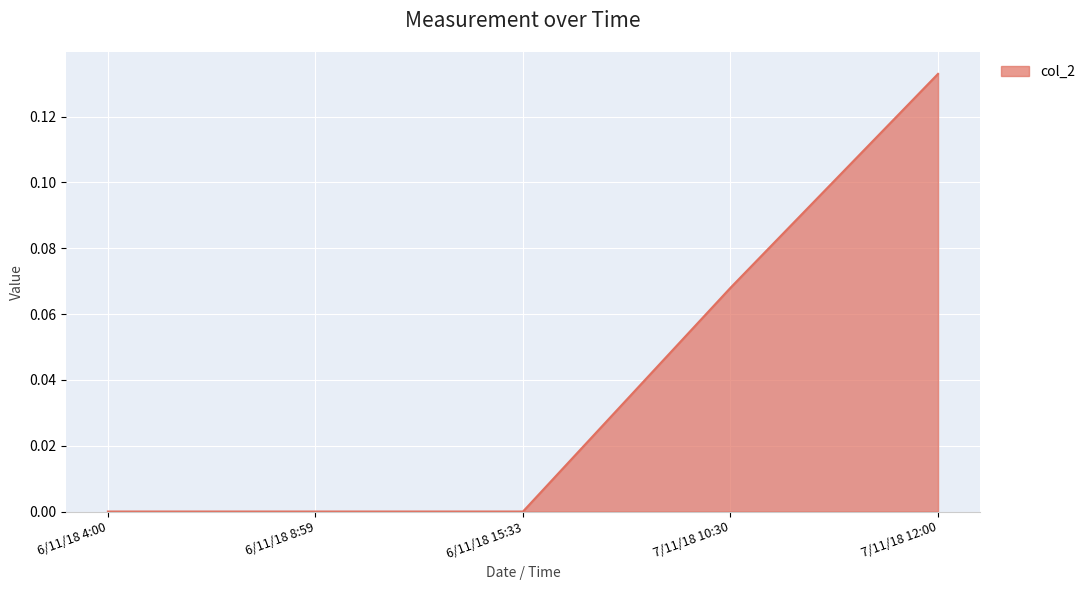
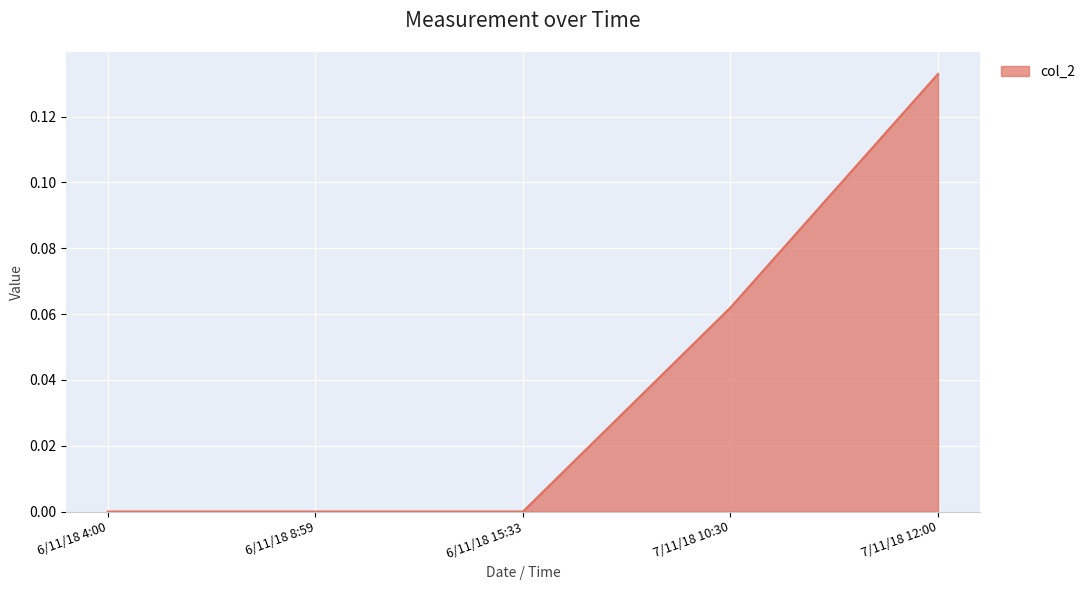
  {
    "6/11/18 4:00": 0.000,
    "6/11/18 8:59": 0.000,
    "6/11/18 15:33": 0.000,
-   "7/11/18 10:30": 0.068,
+   "7/11/18 10:30": 0.062,
    "7/11/18 12:00": 0.133
  }
